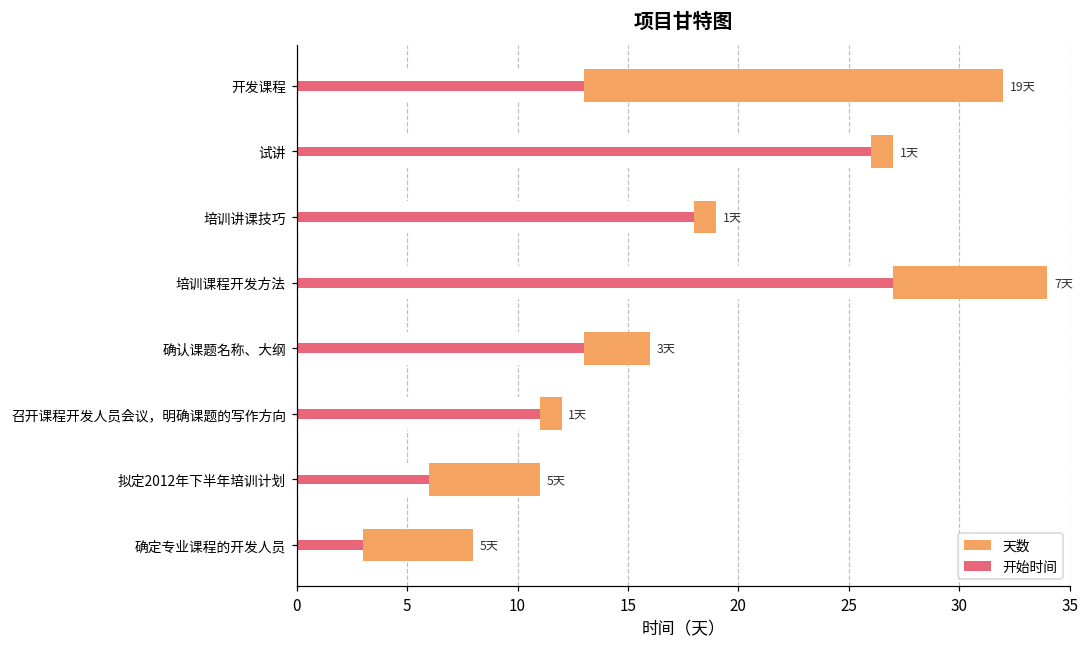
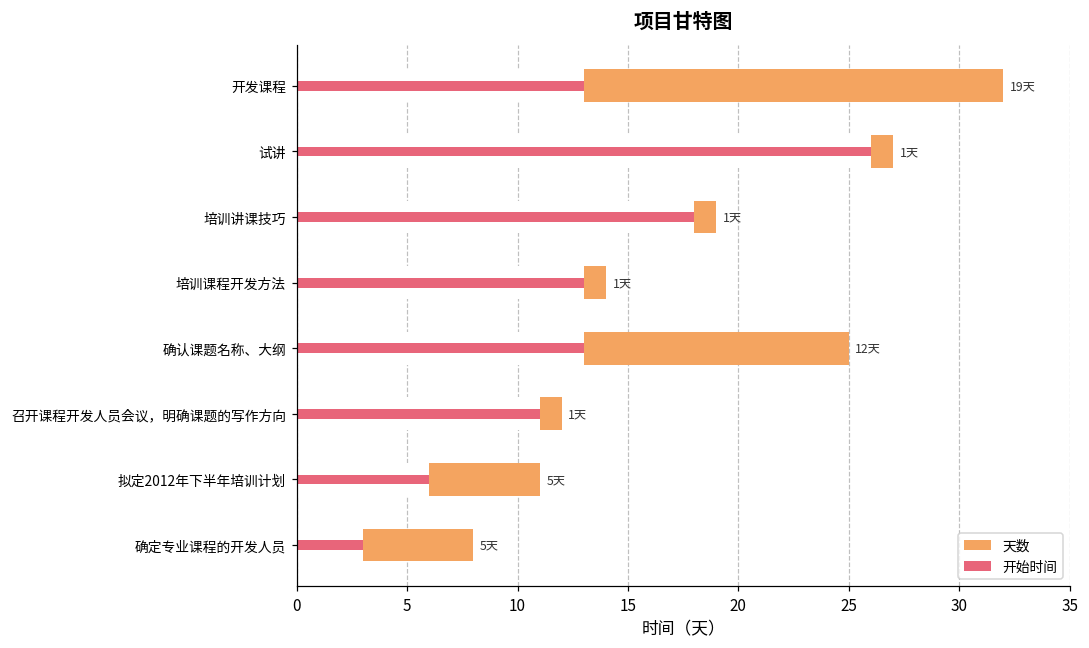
  {
    "开始时间": {
      "开发课程": "13",
      "试讲": "26",
      "培训讲课技巧": "18",
-     "培训课程开发方法": "27",
+     "培训课程开发方法": "13",
      "确认课题名称、大纲": "13",
      "召开课程开发人员会议，明确课题的写作方向": "11",
      "拟定2012年下半年培训计划": "6",
      "确定专业课程的开发人员": "3"
    },
    "天数": {
      "开发课程": "19天",
      "试讲": "1天",
      "培训讲课技巧": "1天",
-     "培训课程开发方法": "7天",
-     "确认课题名称、大纲": "3天",
+     "培训课程开发方法": "1天",
+     "确认课题名称、大纲": "12天",
      "召开课程开发人员会议，明确课题的写作方向": "1天",
      "拟定2012年下半年培训计划": "5天",
      "确定专业课程的开发人员": "5天"
    }
  }
